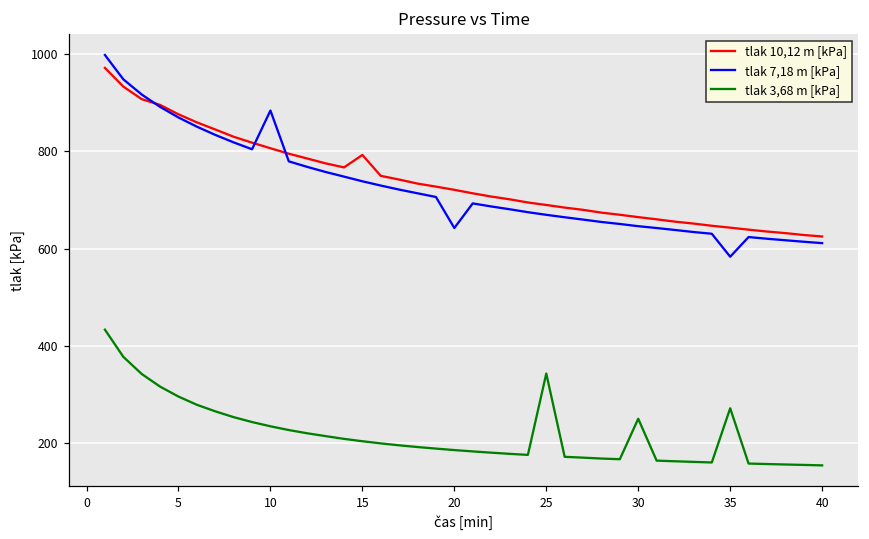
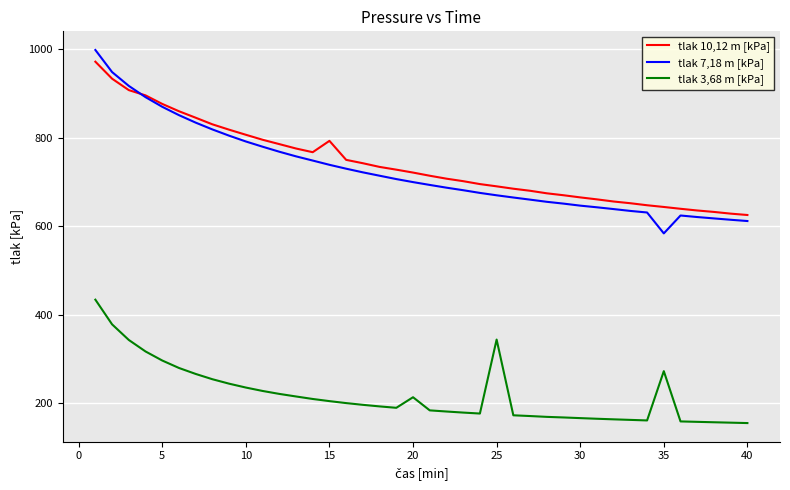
  {
    "tlak 10,12 m [kPa]": {
      "5": 880,
      "10": 810,
      "15": 790,
      "20": 720,
      "25": 690,
      "30": 670,
      "35": 640,
      "40": 630
    },
    "tlak 7,18 m [kPa]": {
      "5": 870,
-     "10": 880,
+     "10": 790,
      "15": 740,
-     "20": 640,
+     "20": 700,
      "25": 670,
      "30": 650,
      "35": 580,
      "40": 610
    },
    "tlak 3,68 m [kPa]": {
      "5": 300,
      "10": 240,
      "15": 200,
-     "20": 190,
+     "20": 210,
      "25": 340,
-     "30": 250,
+     "30": 170,
      "35": 270,
      "40": 160
    }
  }
